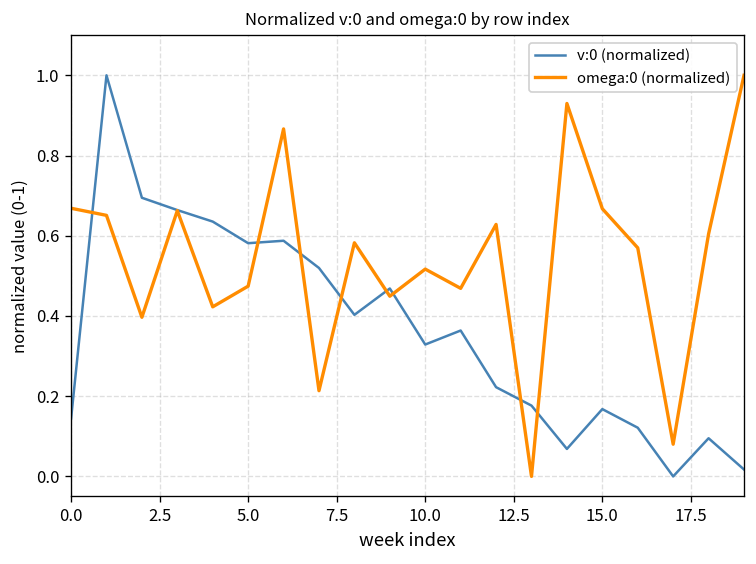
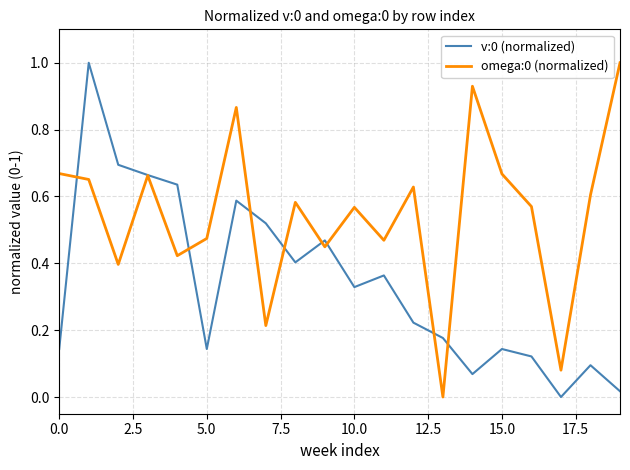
  {
    "v:0 (normalized)": {
      "0.0": 0.14,
-     "5.0": 0.58,
+     "5.0": 0.14,
      "10.0": 0.33,
-     "15.0": 0.17
+     "15.0": 0.14
    },
    "omega:0 (normalized)": {
      "0.0": 0.67,
      "5.0": 0.47,
-     "10.0": 0.52,
+     "10.0": 0.57,
      "15.0": 0.67
    }
  }
